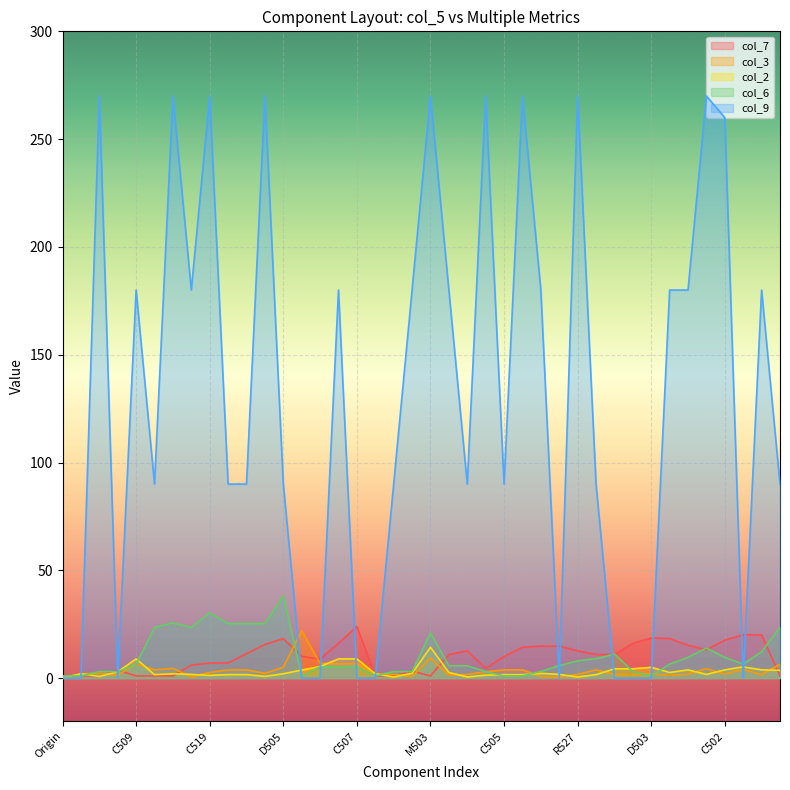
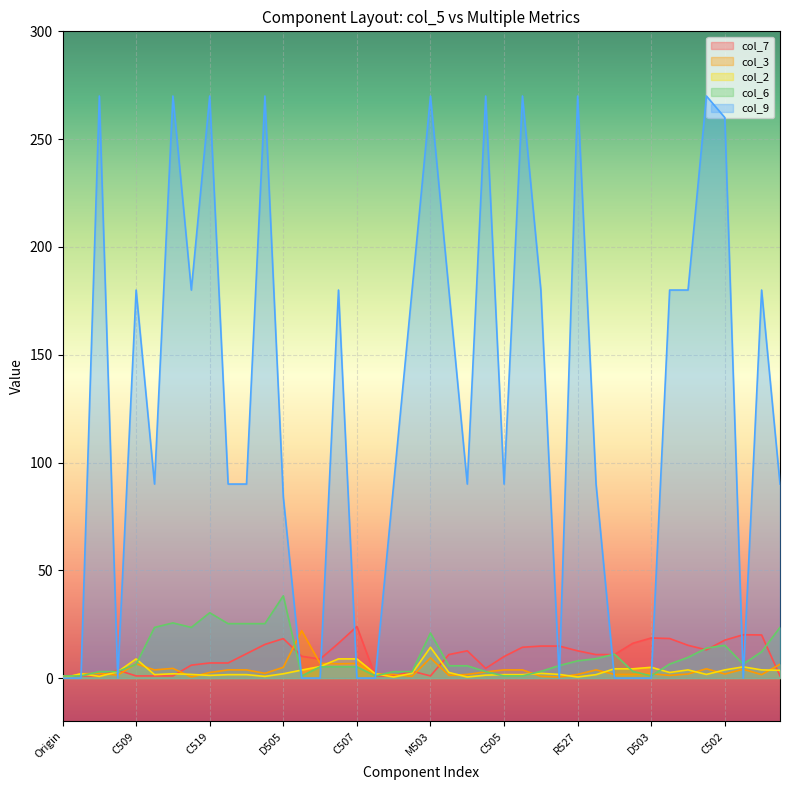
  {
    "col_6": {
      "C519": 30,
      "D505": 38,
      "C507": 5,
      "M503": 21,
      "R527": 8,
-     "C502": 10
+     "C502": 15
    },
    "col_9": {
      "C509": 180,
      "C519": 270,
-     "D505": 90,
+     "D505": 84,
      "C507": 0,
      "M503": 270,
      "C505": 90,
      "R527": 270
    }
  }
